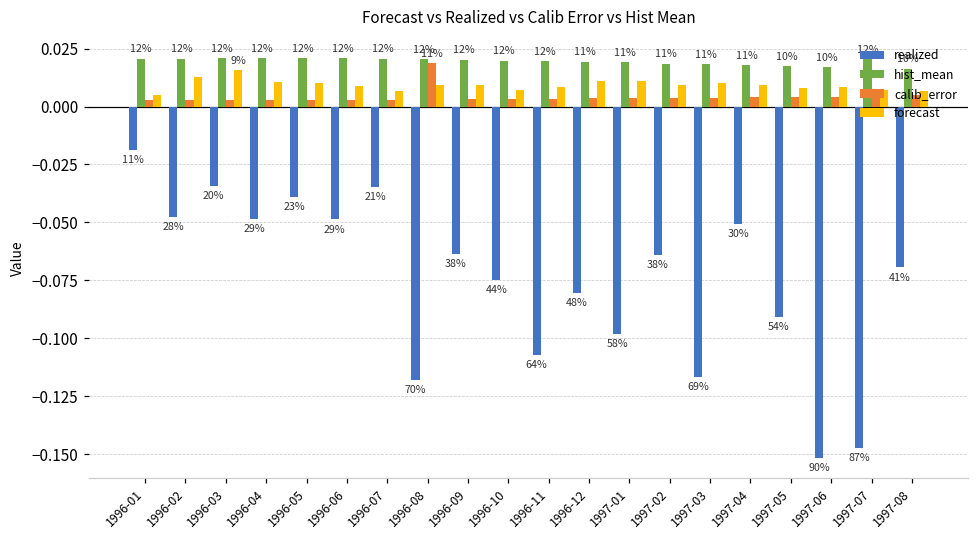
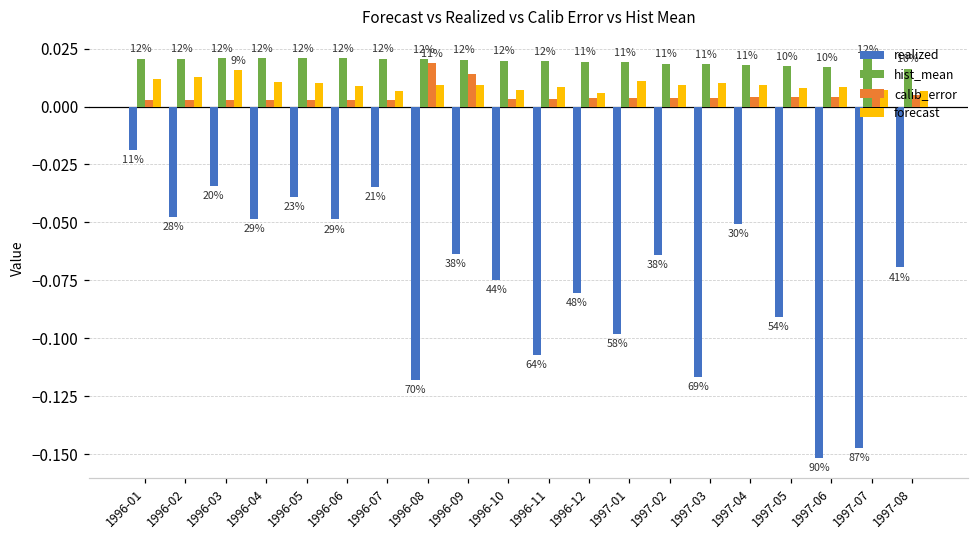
  {
    "calib_error": {
      "1996-01": 0.003,
      "1996-02": 0.003,
      "1996-03": 0.003,
      "1996-04": 0.003,
      "1996-05": 0.003,
      "1996-06": 0.003,
      "1996-07": 0.003,
      "1996-08": 0.019,
-     "1996-09": 0.003,
+     "1996-09": 0.014,
      "1996-10": 0.003,
      "1996-11": 0.003,
      "1996-12": 0.004,
      "1997-01": 0.004,
      "1997-02": 0.004,
      "1997-03": 0.004,
      "1997-04": 0.004,
      "1997-05": 0.004,
      "1997-06": 0.004,
      "1997-07": 0.005,
      "1997-08": 0.005
    },
    "forecast": {
-     "1996-01": 0.005,
+     "1996-01": 0.012,
      "1996-02": 0.013,
      "1996-04": 0.010,
      "1996-05": 0.010,
      "1996-06": 0.009,
      "1996-07": 0.006,
      "1996-08": 0.009,
      "1996-09": 0.009,
      "1996-10": 0.007,
      "1996-11": 0.008,
-     "1996-12": 0.011,
+     "1996-12": 0.006,
      "1997-01": 0.011,
      "1997-02": 0.009,
      "1997-03": 0.010,
      "1997-04": 0.009,
      "1997-05": 0.008,
      "1997-06": 0.008,
      "1997-07": 0.007,
      "1997-08": 0.007
    }
  }
